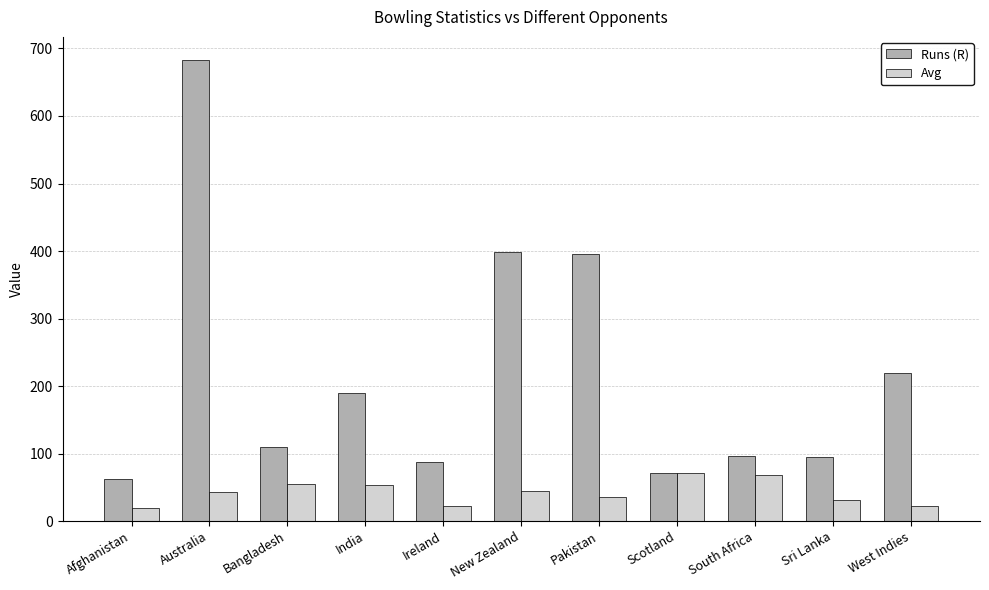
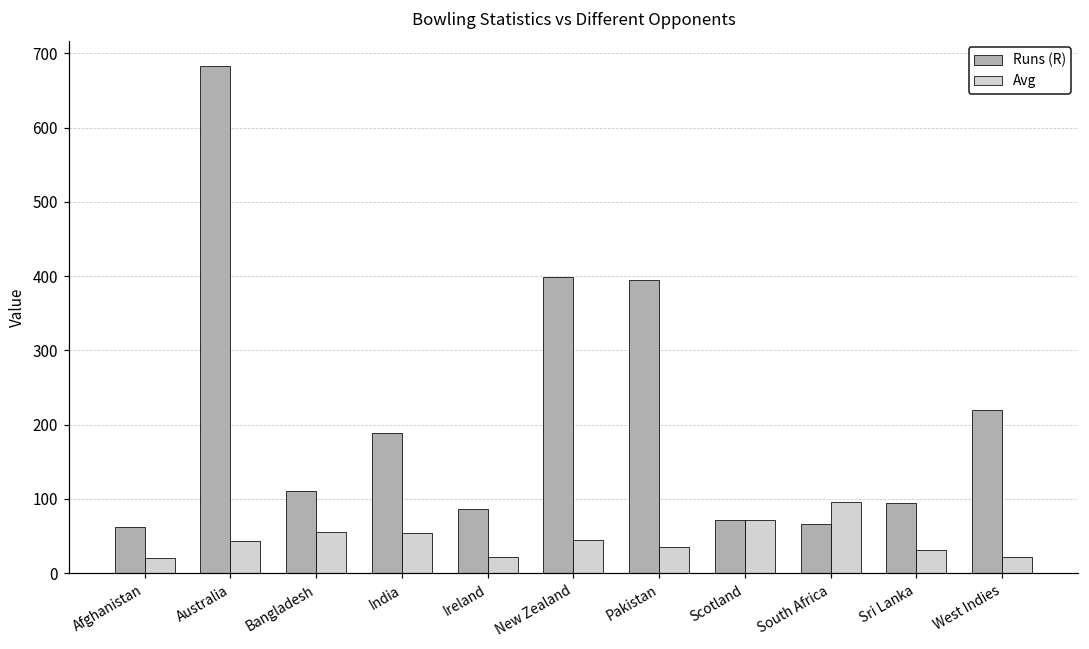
  {
    "Runs (R)": {
      "Afghanistan": 60,
      "Australia": 680,
      "Bangladesh": 110,
      "India": 190,
      "Ireland": 90,
      "New Zealand": 400,
      "Pakistan": 400,
      "Scotland": 70,
-     "South Africa": 100,
+     "South Africa": 70,
      "Sri Lanka": 100,
      "West Indies": 220
    },
    "Avg": {
      "Afghanistan": 20,
      "Australia": 40,
      "Bangladesh": 60,
      "India": 50,
      "Ireland": 20,
      "New Zealand": 40,
      "Pakistan": 40,
      "Scotland": 70,
-     "South Africa": 70,
+     "South Africa": 100,
      "Sri Lanka": 30,
      "West Indies": 20
    }
  }
